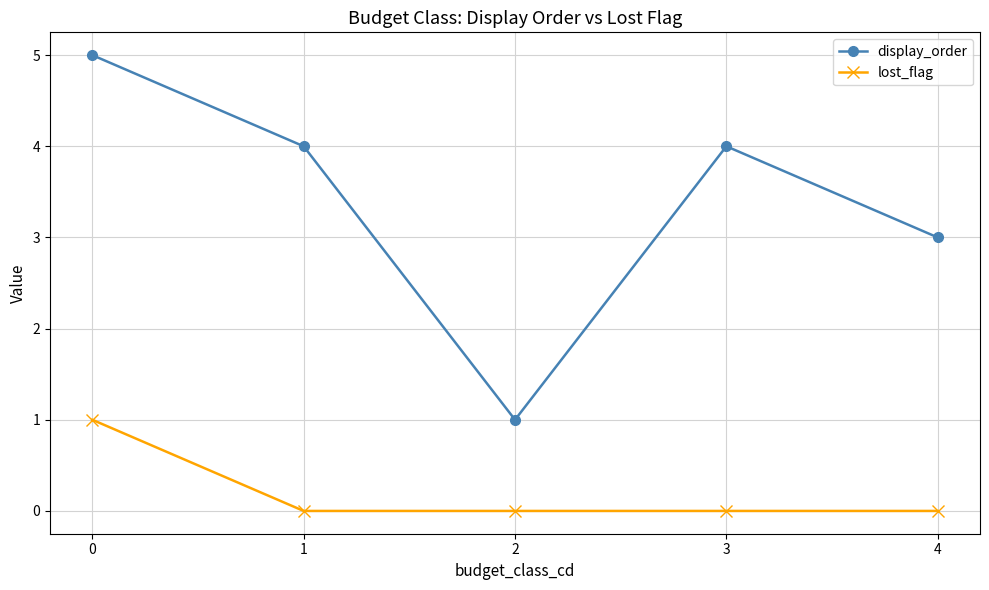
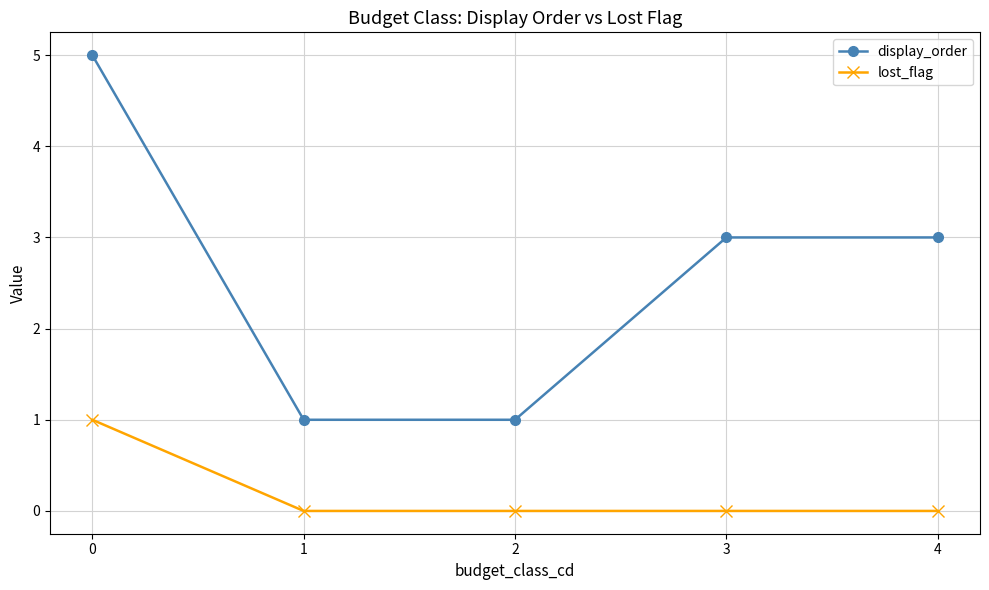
  {
    "display_order": {
      "0": 5,
-     "1": 4,
+     "1": 1,
      "2": 1,
-     "3": 4,
+     "3": 3,
      "4": 3
    },
    "lost_flag": {
      "0": 1,
      "1": 0,
      "2": 0,
      "3": 0,
      "4": 0
    }
  }
